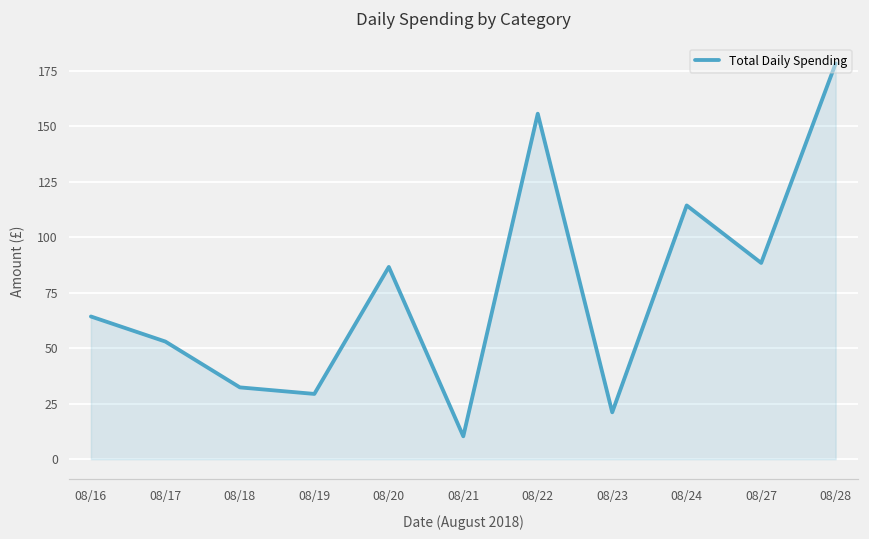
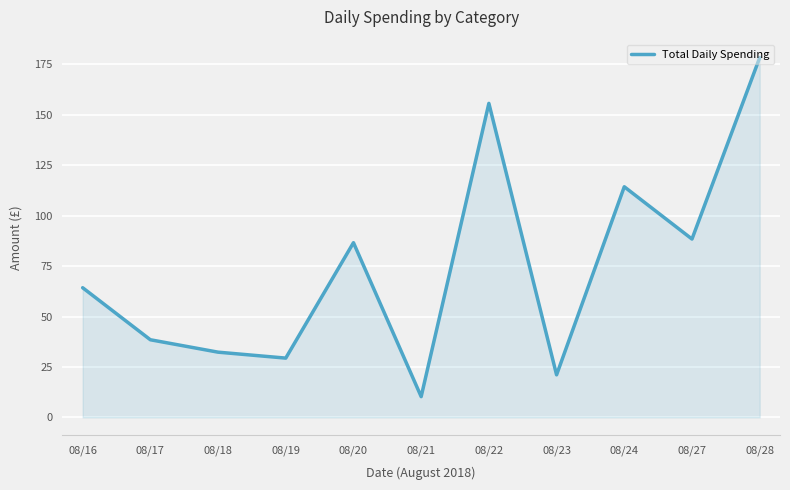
  {
    "08/16": 64,
-   "08/17": 53,
+   "08/17": 39,
    "08/18": 32,
    "08/19": 29,
    "08/20": 87,
    "08/21": 10,
    "08/22": 156,
    "08/23": 21,
    "08/24": 114,
    "08/27": 88
  }
